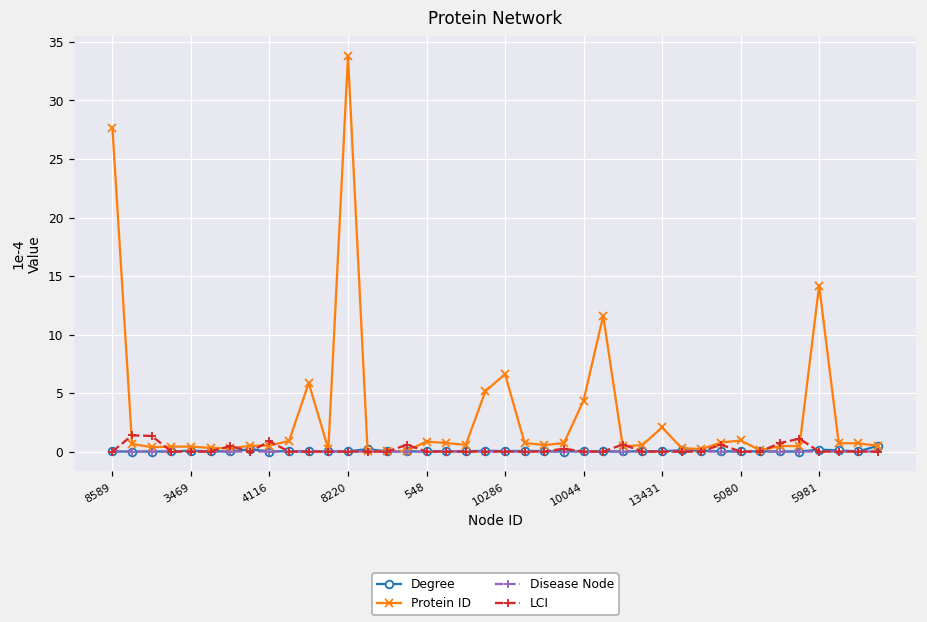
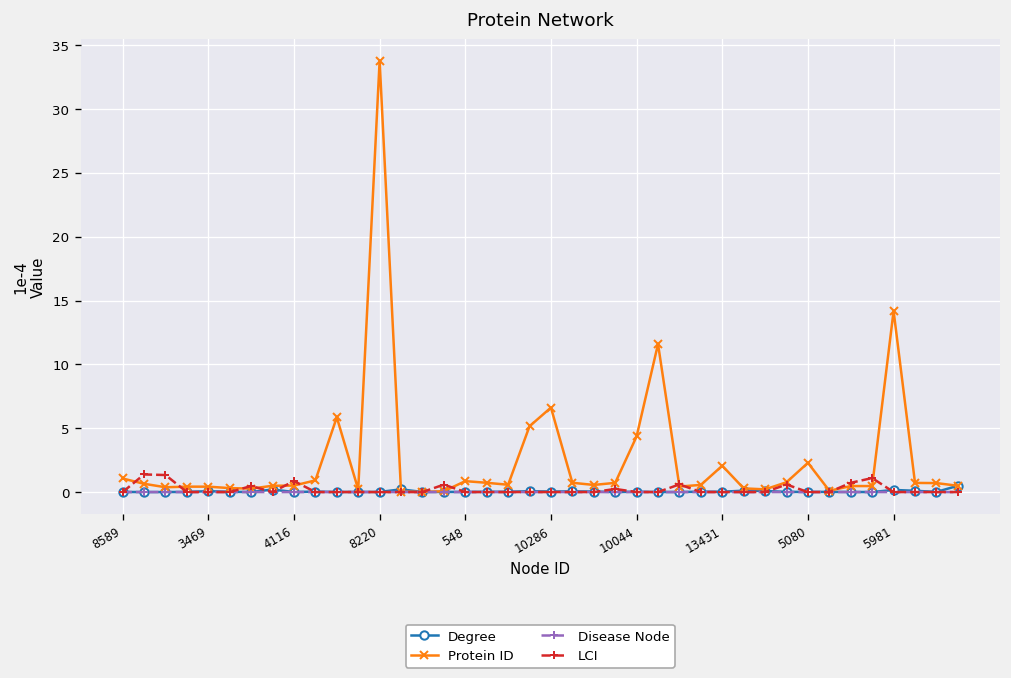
  {
    "Protein ID": {
-     "8589": 27.7,
+     "8589": 1.1,
      "3469": 0.4,
      "4116": 0.5,
      "8220": 33.8,
      "548": 0.9,
      "10286": 6.6,
      "10044": 4.4,
      "13431": 2.1,
-     "5080": 0.9,
+     "5080": 2.3,
      "5981": 14.2
    },
    "LCI": {
      "4116": 0.9
    }
  }
